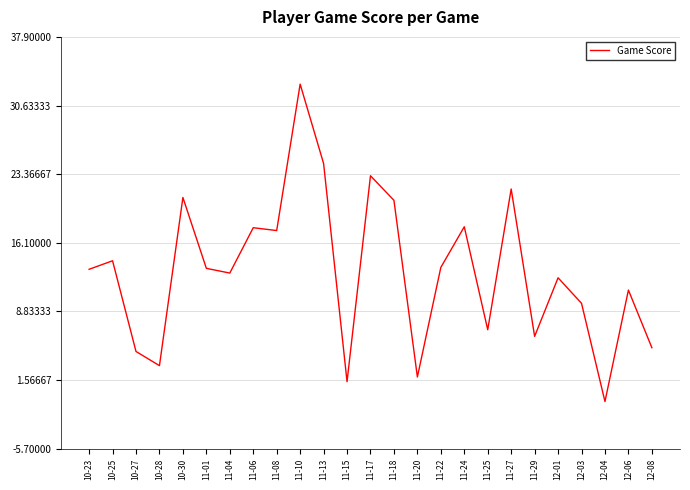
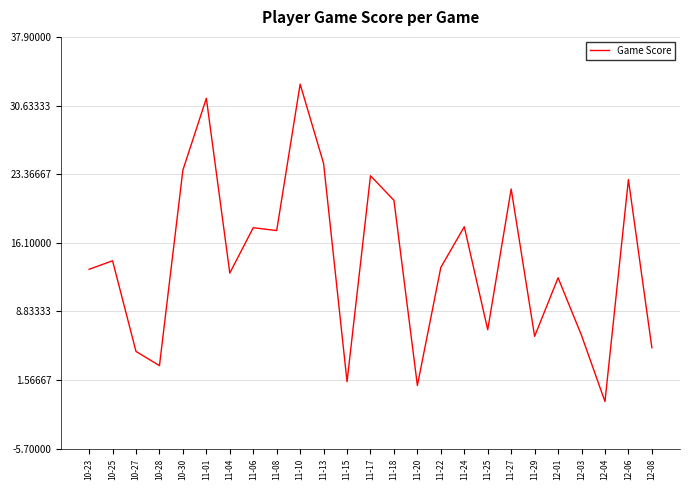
  {
    "10-23": 13,
    "10-25": 14,
    "10-27": 5,
    "10-28": 3,
-   "10-30": 21,
-   "11-01": 13,
+   "10-30": 24,
+   "11-01": 31,
    "11-04": 13,
    "11-06": 18,
    "11-08": 17,
    "11-10": 33,
    "11-13": 25,
    "11-15": 1,
    "11-17": 23,
    "11-18": 21,
-   "11-20": 2,
+   "11-20": 1,
    "11-22": 14,
    "11-24": 18,
    "11-25": 7,
    "11-27": 22,
    "11-29": 6,
    "12-01": 12,
-   "12-03": 10,
+   "12-03": 6,
    "12-04": -1,
-   "12-06": 11,
+   "12-06": 23,
    "12-08": 5
  }
